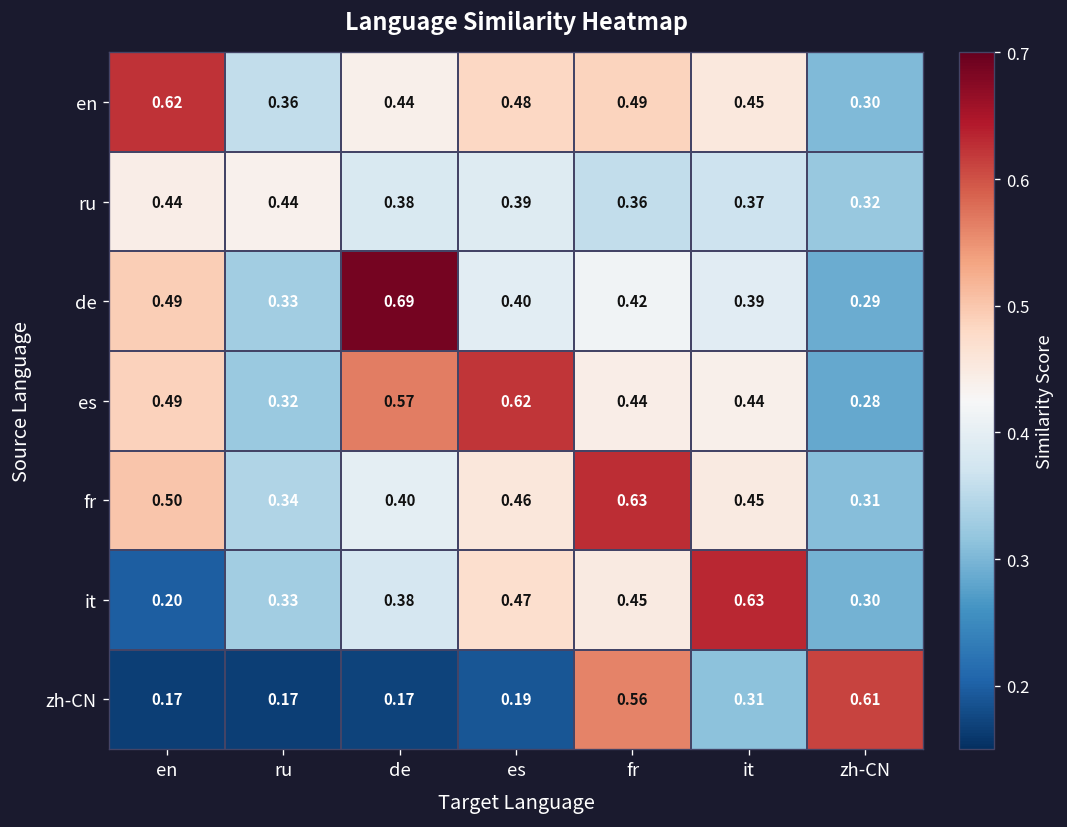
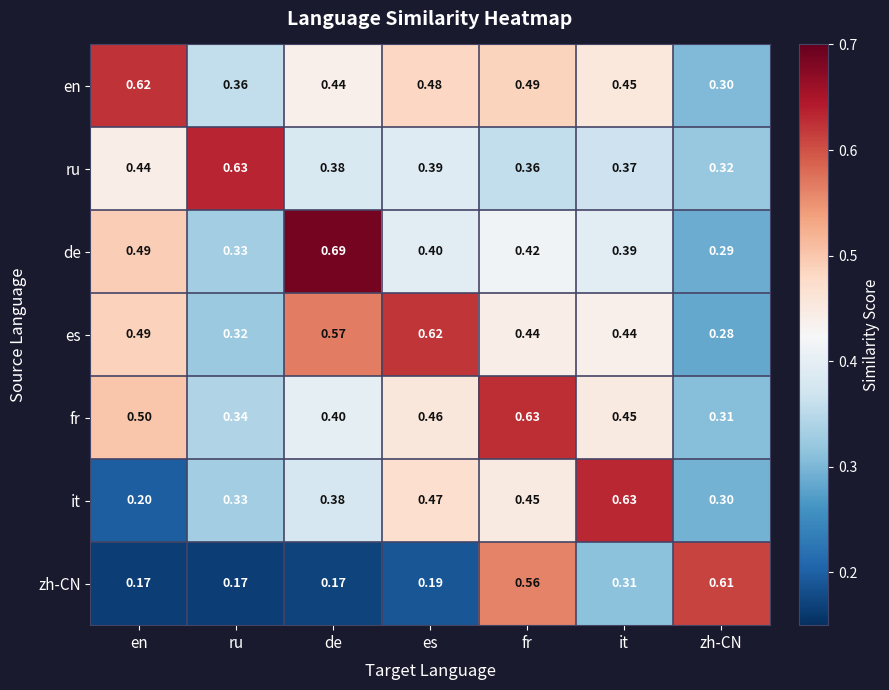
  {
    "en": {
      "en": 0.62,
      "ru": 0.36,
      "de": 0.44,
      "es": 0.48,
      "fr": 0.49,
      "it": 0.45,
      "zh-CN": 0.30
    },
    "ru": {
      "en": 0.44,
-     "ru": 0.44,
+     "ru": 0.63,
      "de": 0.38,
      "es": 0.39,
      "fr": 0.36,
      "it": 0.37,
      "zh-CN": 0.32
    },
    "de": {
      "en": 0.49,
      "ru": 0.33,
      "de": 0.69,
      "es": 0.40,
      "fr": 0.42,
      "it": 0.39,
      "zh-CN": 0.29
    },
    "es": {
      "en": 0.49,
      "ru": 0.32,
      "de": 0.57,
      "es": 0.62,
      "fr": 0.44,
      "it": 0.44,
      "zh-CN": 0.28
    },
    "fr": {
      "en": 0.50,
      "ru": 0.34,
      "de": 0.40,
      "es": 0.46,
      "fr": 0.63,
      "it": 0.45,
      "zh-CN": 0.31
    },
    "it": {
      "en": 0.20,
      "ru": 0.33,
      "de": 0.38,
      "es": 0.47,
      "fr": 0.45,
      "it": 0.63,
      "zh-CN": 0.30
    },
    "zh-CN": {
      "en": 0.17,
      "ru": 0.17,
      "de": 0.17,
      "es": 0.19,
      "fr": 0.56,
      "it": 0.31,
      "zh-CN": 0.61
    }
  }
